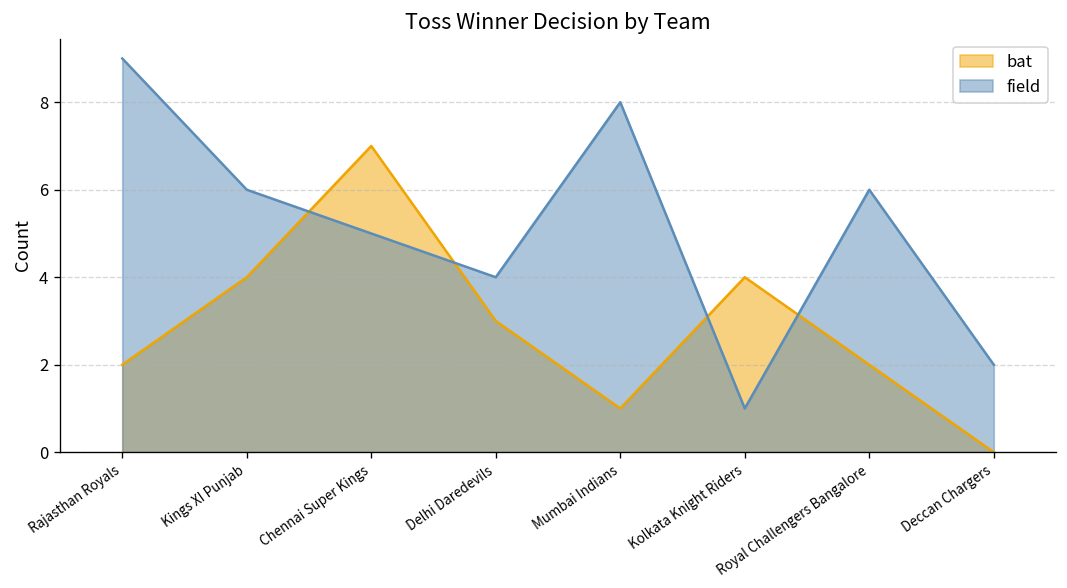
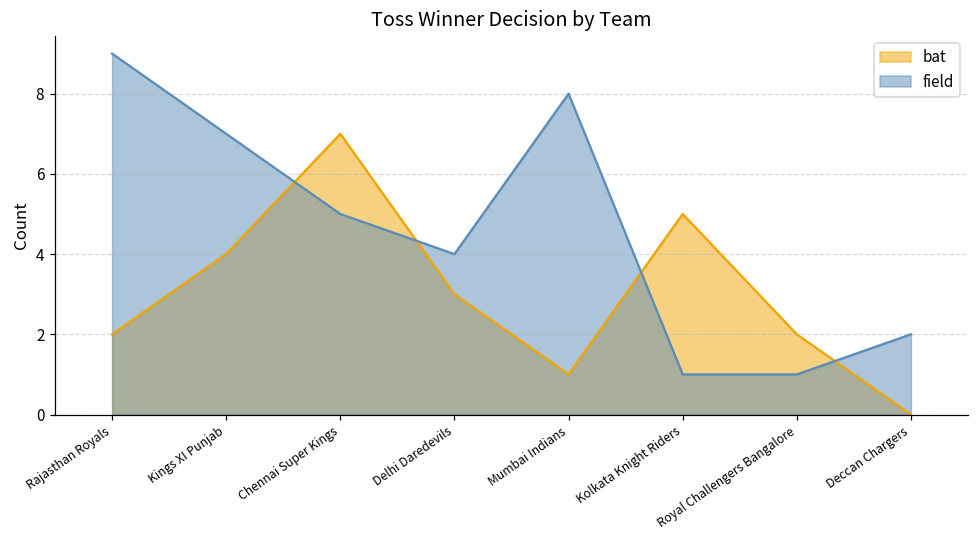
  {
    "bat": {
      "Rajasthan Royals": 2,
      "Kings XI Punjab": 4,
      "Chennai Super Kings": 7,
      "Delhi Daredevils": 3,
      "Mumbai Indians": 1,
-     "Kolkata Knight Riders": 4,
+     "Kolkata Knight Riders": 5,
      "Royal Challengers Bangalore": 2,
      "Deccan Chargers": 0
    },
    "field": {
      "Rajasthan Royals": 9,
-     "Kings XI Punjab": 6,
+     "Kings XI Punjab": 7,
      "Chennai Super Kings": 5,
      "Delhi Daredevils": 4,
      "Mumbai Indians": 8,
      "Kolkata Knight Riders": 1,
-     "Royal Challengers Bangalore": 6,
+     "Royal Challengers Bangalore": 1,
      "Deccan Chargers": 2
    }
  }
